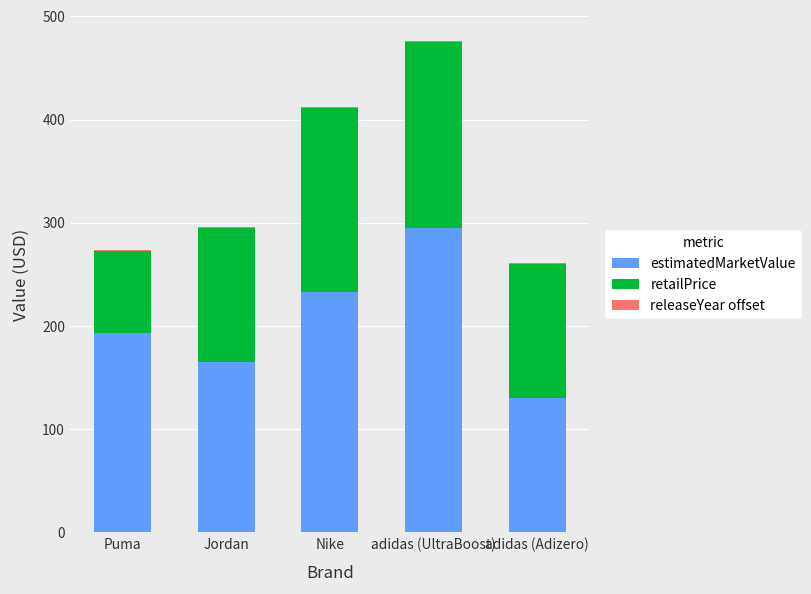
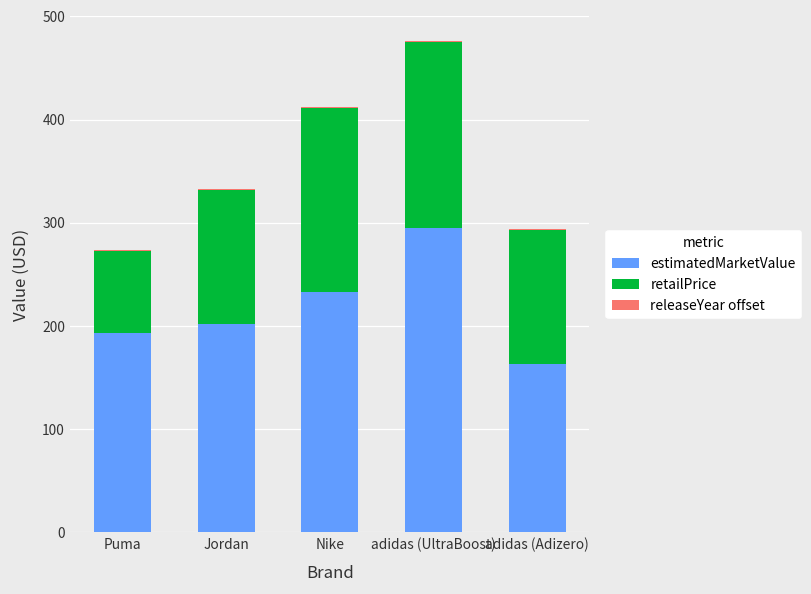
  {
    "estimatedMarketValue": {
      "Puma": 190,
-     "Jordan": 170,
+     "Jordan": 200,
      "Nike": 230,
      "adidas (UltraBoost)": 300,
-     "adidas (Adizero)": 130
+     "adidas (Adizero)": 160
    },
    "retailPrice": {
      "Puma": 80,
      "Jordan": 130,
      "Nike": 180,
      "adidas (UltraBoost)": 180,
      "adidas (Adizero)": 130
    }
  }
